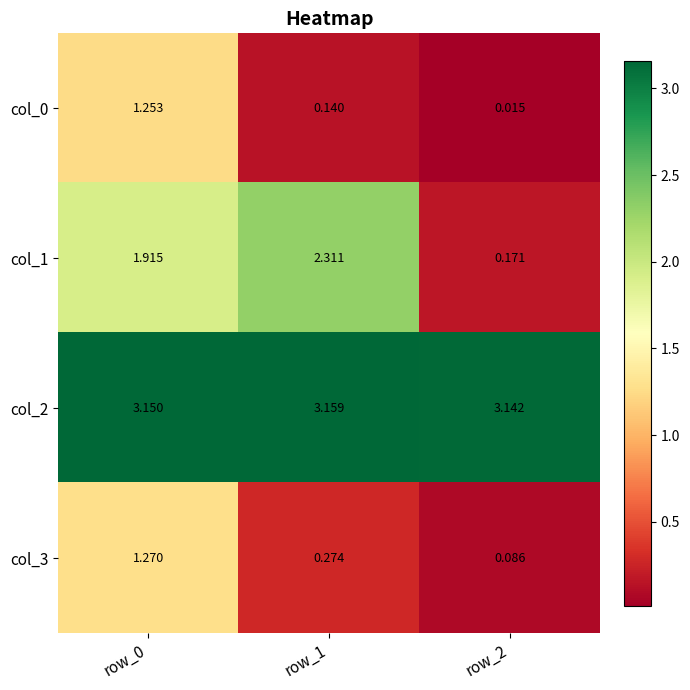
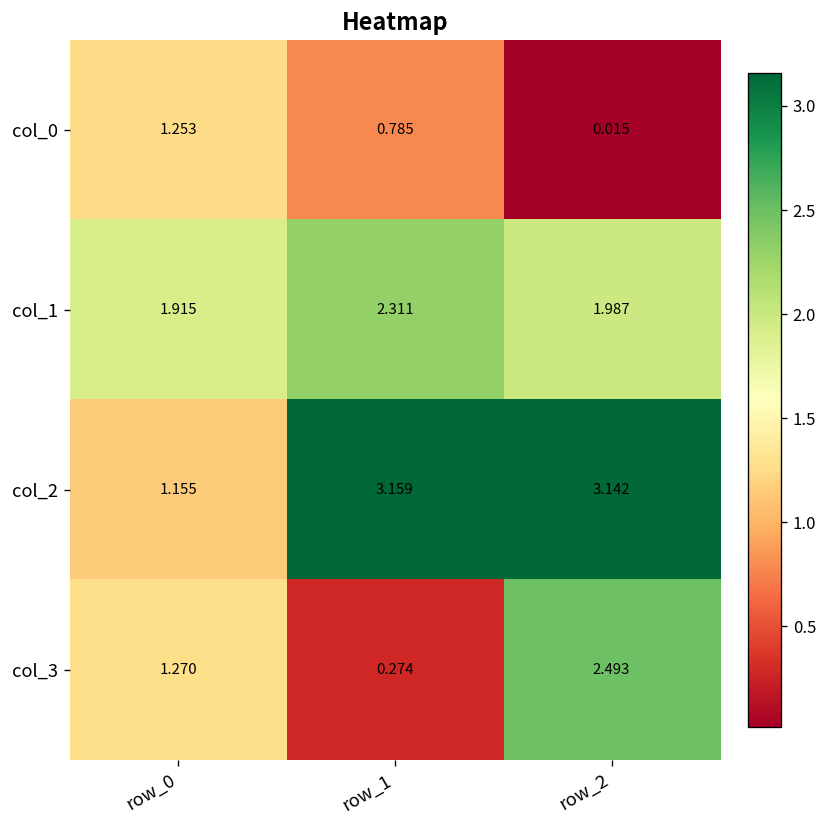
  {
    "col_0": {
      "row_0": 1.253,
-     "row_1": 0.140,
+     "row_1": 0.785,
      "row_2": 0.015
    },
    "col_1": {
      "row_0": 1.915,
      "row_1": 2.311,
-     "row_2": 0.171
+     "row_2": 1.987
    },
    "col_2": {
-     "row_0": 3.150,
+     "row_0": 1.155,
      "row_1": 3.159,
      "row_2": 3.142
    },
    "col_3": {
      "row_0": 1.270,
      "row_1": 0.274,
-     "row_2": 0.086
+     "row_2": 2.493
    }
  }
